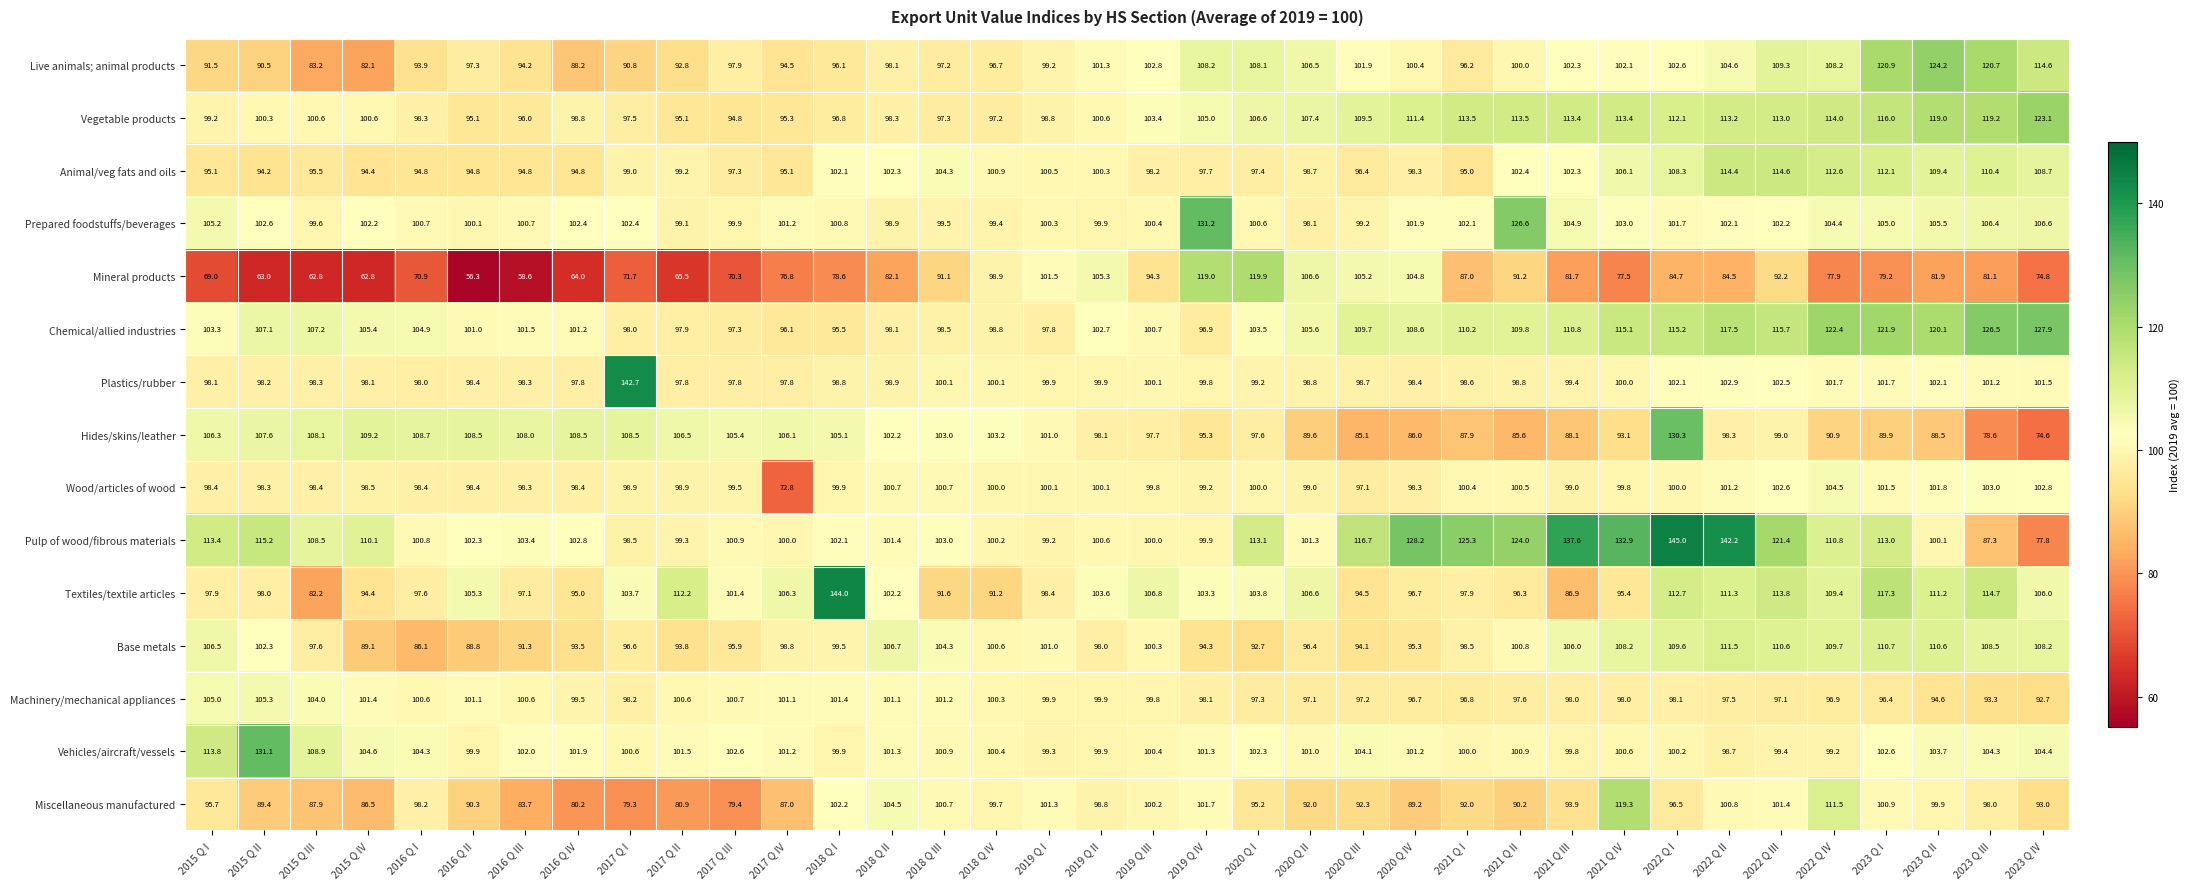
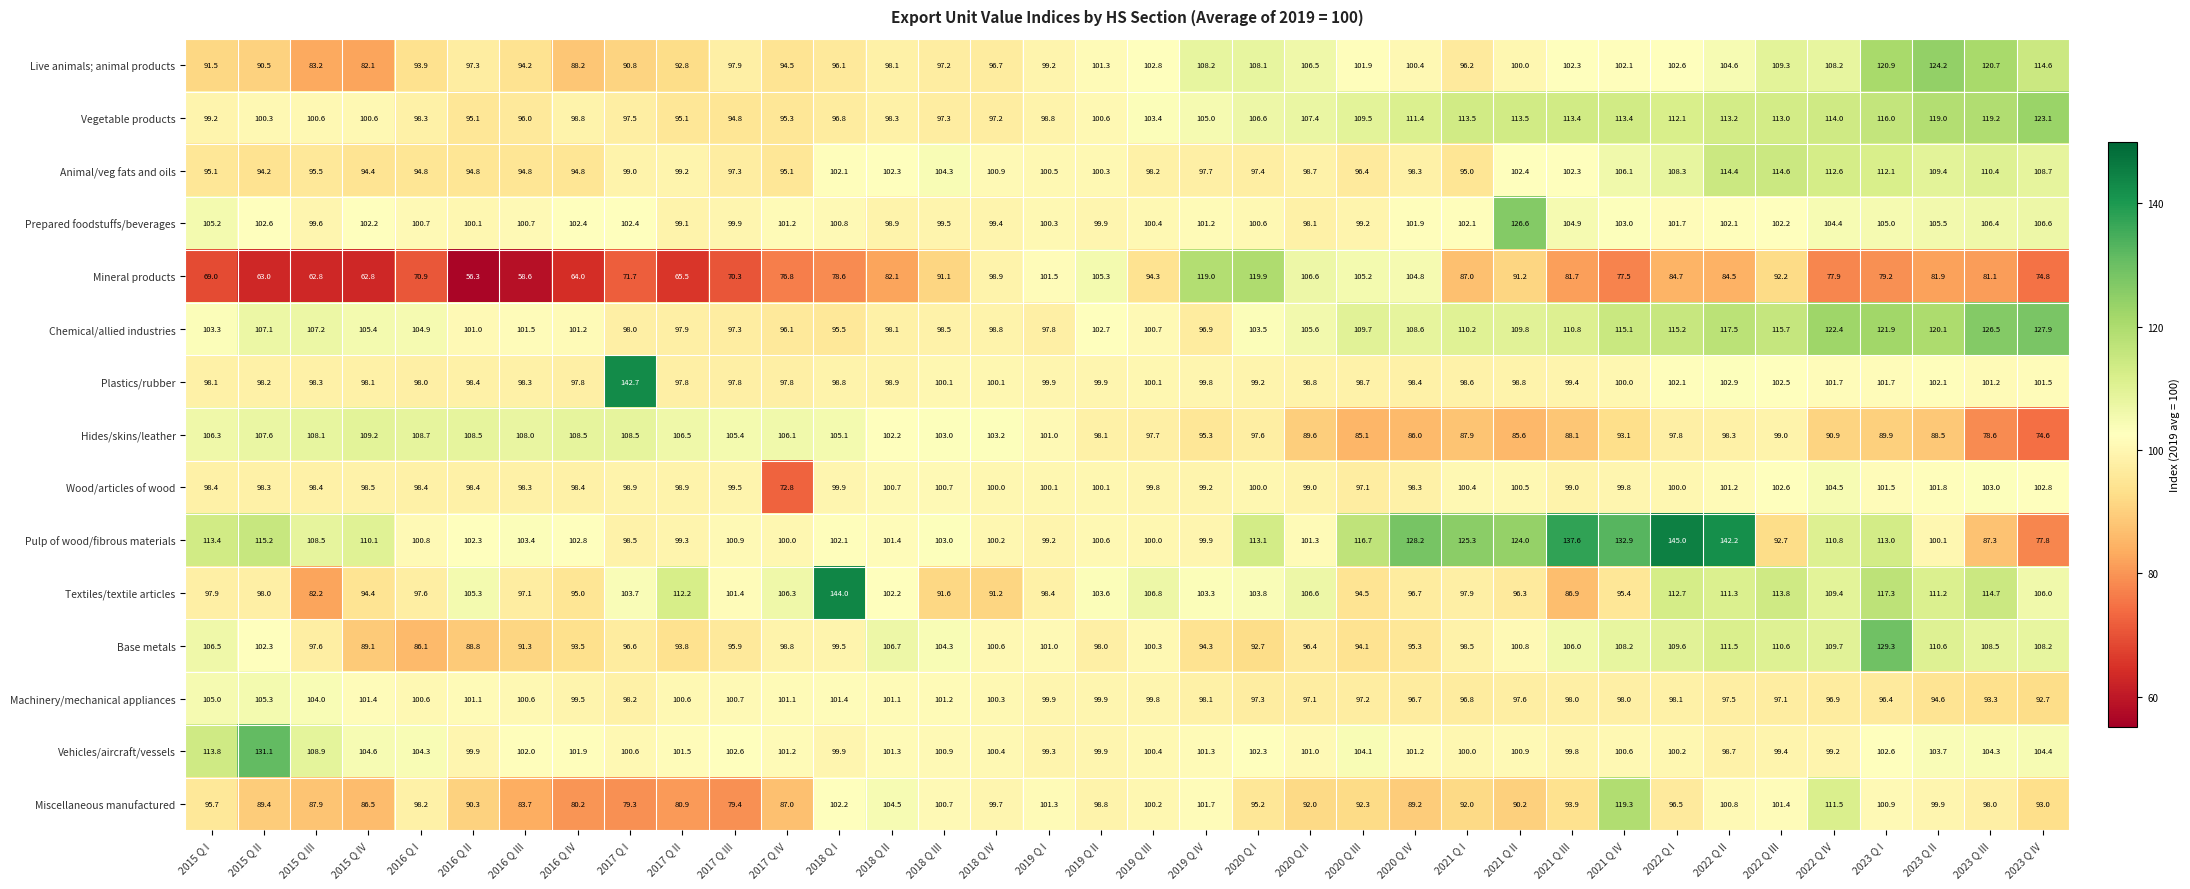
  {
    "Prepared foodstuffs/beverages": {
      "2015 Q I": 105.2,
      "2015 Q II": 102.6,
      "2015 Q III": 99.6,
      "2015 Q IV": 102.2,
      "2016 Q I": 100.7,
      "2016 Q II": 100.1,
      "2016 Q III": 100.7,
      "2016 Q IV": 102.4,
      "2017 Q I": 102.4,
      "2017 Q II": 99.1,
      "2017 Q III": 99.9,
      "2017 Q IV": 101.2,
      "2018 Q I": 100.8,
      "2018 Q II": 98.9,
      "2018 Q III": 99.5,
      "2018 Q IV": 99.4,
      "2019 Q I": 100.3,
      "2019 Q II": 99.9,
      "2019 Q III": 100.4,
-     "2019 Q IV": 131.2,
+     "2019 Q IV": 101.2,
      "2020 Q I": 100.6,
      "2020 Q II": 98.1,
      "2020 Q III": 99.2,
      "2020 Q IV": 101.9,
      "2021 Q I": 102.1,
      "2021 Q II": 126.6,
      "2021 Q III": 104.9,
      "2021 Q IV": 103.0,
      "2022 Q I": 101.7,
      "2022 Q II": 102.1,
      "2022 Q III": 102.2,
      "2022 Q IV": 104.4,
      "2023 Q I": 105.0,
      "2023 Q II": 105.5,
      "2023 Q III": 106.4,
      "2023 Q IV": 106.6
    },
    "Hides/skins/leather": {
      "2015 Q I": 106.3,
      "2015 Q II": 107.6,
      "2015 Q III": 108.1,
      "2015 Q IV": 109.2,
      "2016 Q I": 108.7,
      "2016 Q II": 108.5,
      "2016 Q III": 108.0,
      "2016 Q IV": 108.5,
      "2017 Q I": 108.5,
      "2017 Q II": 106.5,
      "2017 Q III": 105.4,
      "2017 Q IV": 106.1,
      "2018 Q I": 105.1,
      "2018 Q II": 102.2,
      "2018 Q III": 103.0,
      "2018 Q IV": 103.2,
      "2019 Q I": 101.0,
      "2019 Q II": 98.1,
      "2019 Q III": 97.7,
      "2019 Q IV": 95.3,
      "2020 Q I": 97.6,
      "2020 Q II": 89.6,
      "2020 Q III": 85.1,
      "2020 Q IV": 86.0,
      "2021 Q I": 87.9,
      "2021 Q II": 85.6,
      "2021 Q III": 88.1,
      "2021 Q IV": 93.1,
-     "2022 Q I": 130.3,
+     "2022 Q I": 97.8,
      "2022 Q II": 98.3,
      "2022 Q III": 99.0,
      "2022 Q IV": 90.9,
      "2023 Q I": 89.9,
      "2023 Q II": 88.5,
      "2023 Q III": 78.6,
      "2023 Q IV": 74.6
    },
    "Pulp of wood/fibrous materials": {
      "2015 Q I": 113.4,
      "2015 Q II": 115.2,
      "2015 Q III": 108.5,
      "2015 Q IV": 110.1,
      "2016 Q I": 100.8,
      "2016 Q II": 102.3,
      "2016 Q III": 103.4,
      "2016 Q IV": 102.8,
      "2017 Q I": 98.5,
      "2017 Q II": 99.3,
      "2017 Q III": 100.9,
      "2017 Q IV": 100.0,
      "2018 Q I": 102.1,
      "2018 Q II": 101.4,
      "2018 Q III": 103.0,
      "2018 Q IV": 100.2,
      "2019 Q I": 99.2,
      "2019 Q II": 100.6,
      "2019 Q III": 100.0,
      "2019 Q IV": 99.9,
      "2020 Q I": 113.1,
      "2020 Q II": 101.3,
      "2020 Q III": 116.7,
      "2020 Q IV": 128.2,
      "2021 Q I": 125.3,
      "2021 Q II": 124.0,
      "2021 Q III": 137.6,
      "2021 Q IV": 132.9,
      "2022 Q I": 145.0,
      "2022 Q II": 142.2,
-     "2022 Q III": 121.4,
+     "2022 Q III": 92.7,
      "2022 Q IV": 110.8,
      "2023 Q I": 113.0,
      "2023 Q II": 100.1,
      "2023 Q III": 87.3,
      "2023 Q IV": 77.8
    },
    "Base metals": {
      "2015 Q I": 106.5,
      "2015 Q II": 102.3,
      "2015 Q III": 97.6,
      "2015 Q IV": 89.1,
      "2016 Q I": 86.1,
      "2016 Q II": 88.8,
      "2016 Q III": 91.3,
      "2016 Q IV": 93.5,
      "2017 Q I": 96.6,
      "2017 Q II": 93.8,
      "2017 Q III": 95.9,
      "2017 Q IV": 98.8,
      "2018 Q I": 99.5,
      "2018 Q II": 106.7,
      "2018 Q III": 104.3,
      "2018 Q IV": 100.6,
      "2019 Q I": 101.0,
      "2019 Q II": 98.0,
      "2019 Q III": 100.3,
      "2019 Q IV": 94.3,
      "2020 Q I": 92.7,
      "2020 Q II": 96.4,
      "2020 Q III": 94.1,
      "2020 Q IV": 95.3,
      "2021 Q I": 98.5,
      "2021 Q II": 100.8,
      "2021 Q III": 106.0,
      "2021 Q IV": 108.2,
      "2022 Q I": 109.6,
      "2022 Q II": 111.5,
      "2022 Q III": 110.6,
      "2022 Q IV": 109.7,
-     "2023 Q I": 110.7,
+     "2023 Q I": 129.3,
      "2023 Q II": 110.6,
      "2023 Q III": 108.5,
      "2023 Q IV": 108.2
    }
  }
